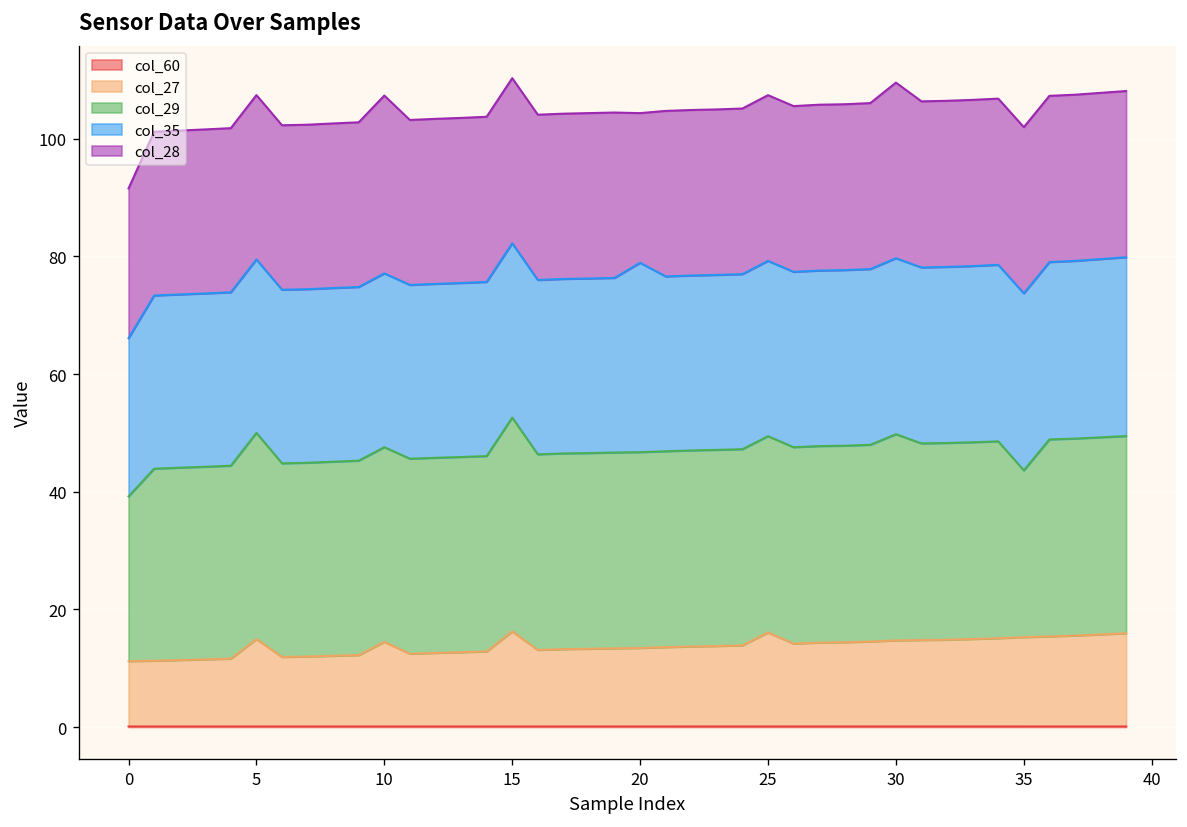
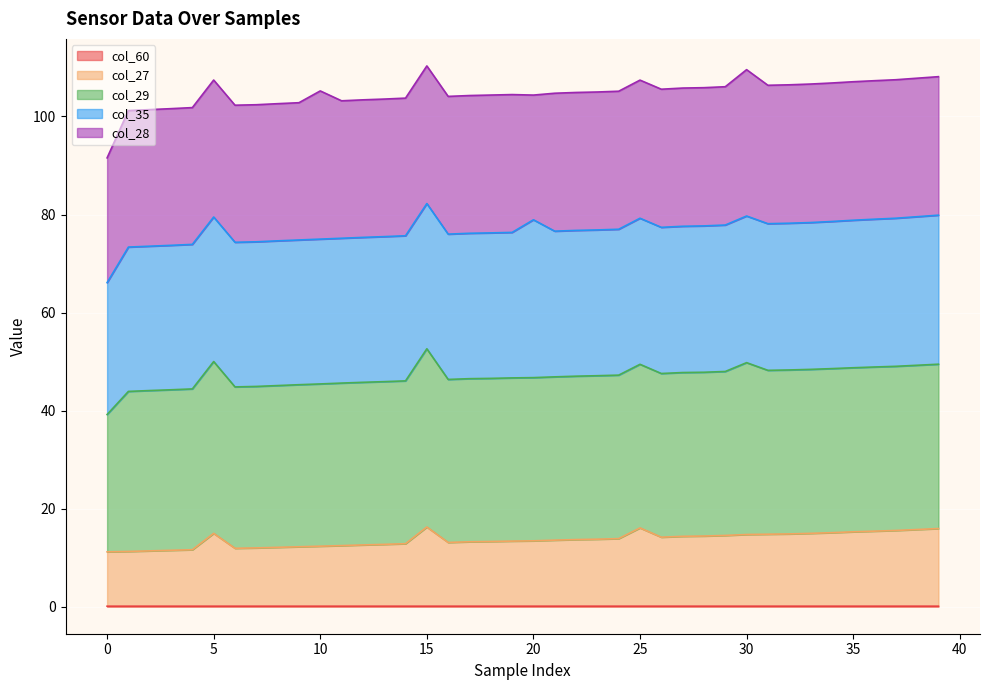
  {
    "col_60": {
      "0": 0,
      "5": 0,
      "10": 0,
      "15": 0,
      "20": 0,
      "25": 0,
      "30": 0,
      "35": 0
    },
    "col_27": {
      "0": 11,
      "5": 15,
-     "10": 14,
+     "10": 12,
      "15": 16,
      "20": 13,
      "25": 16,
      "30": 15,
      "35": 15
    },
    "col_29": {
      "0": 28,
      "5": 35,
      "10": 33,
      "15": 36,
      "20": 33,
      "25": 33,
      "30": 35,
-     "35": 28
+     "35": 33
    },
    "col_35": {
      "0": 27,
      "5": 29,
      "10": 30,
      "15": 30,
      "20": 32,
      "25": 30,
      "30": 30,
      "35": 30
    },
    "col_28": {
      "0": 25,
      "5": 28,
      "10": 30,
      "15": 28,
      "20": 25,
      "25": 28,
      "30": 30,
      "35": 28
    }
  }
